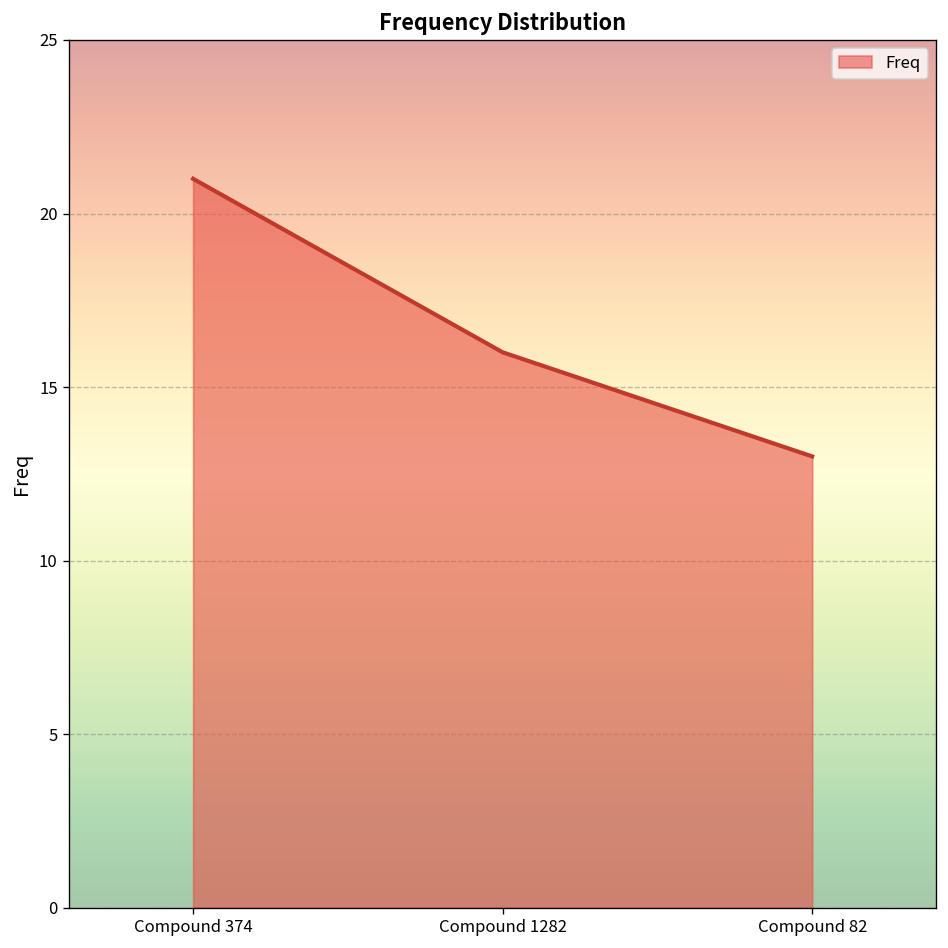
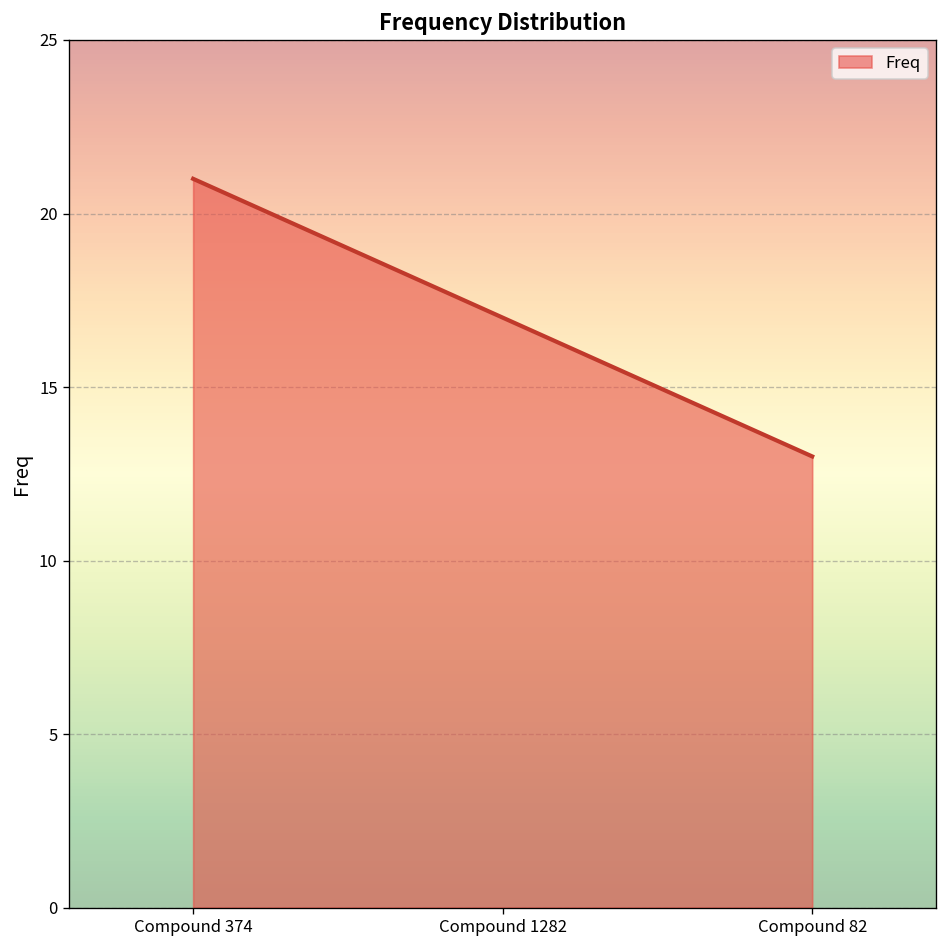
  {
    "Compound 374": 21,
-   "Compound 1282": 16,
+   "Compound 1282": 17,
    "Compound 82": 13
  }
